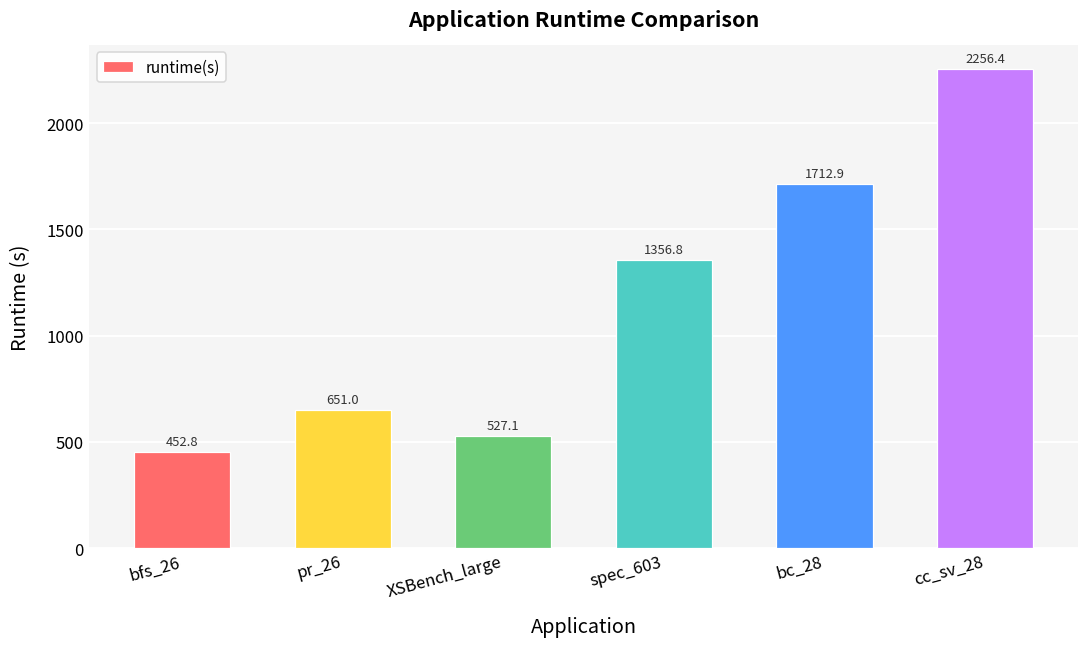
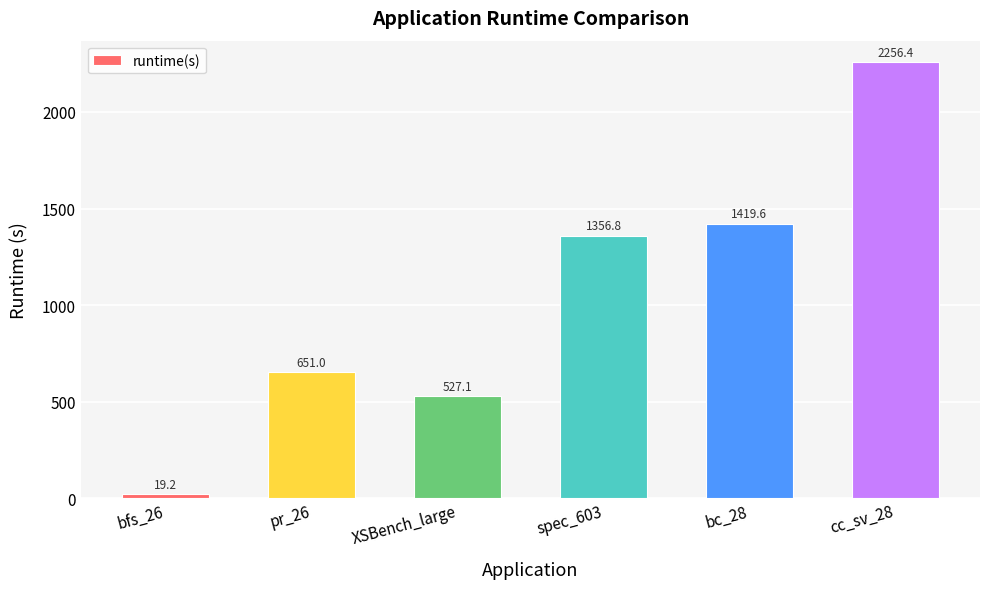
  {
-   "bfs_26": 452.8,
+   "bfs_26": 19.2,
    "pr_26": 651.0,
    "XSBench_large": 527.1,
    "spec_603": 1356.8,
-   "bc_28": 1712.9,
+   "bc_28": 1419.6,
    "cc_sv_28": 2256.4
  }
